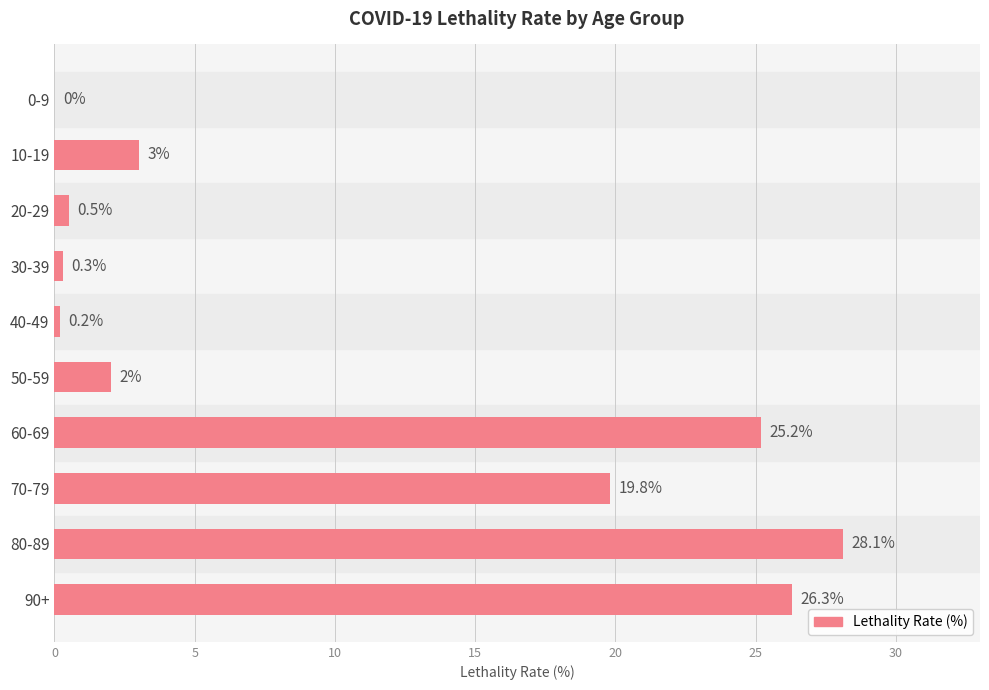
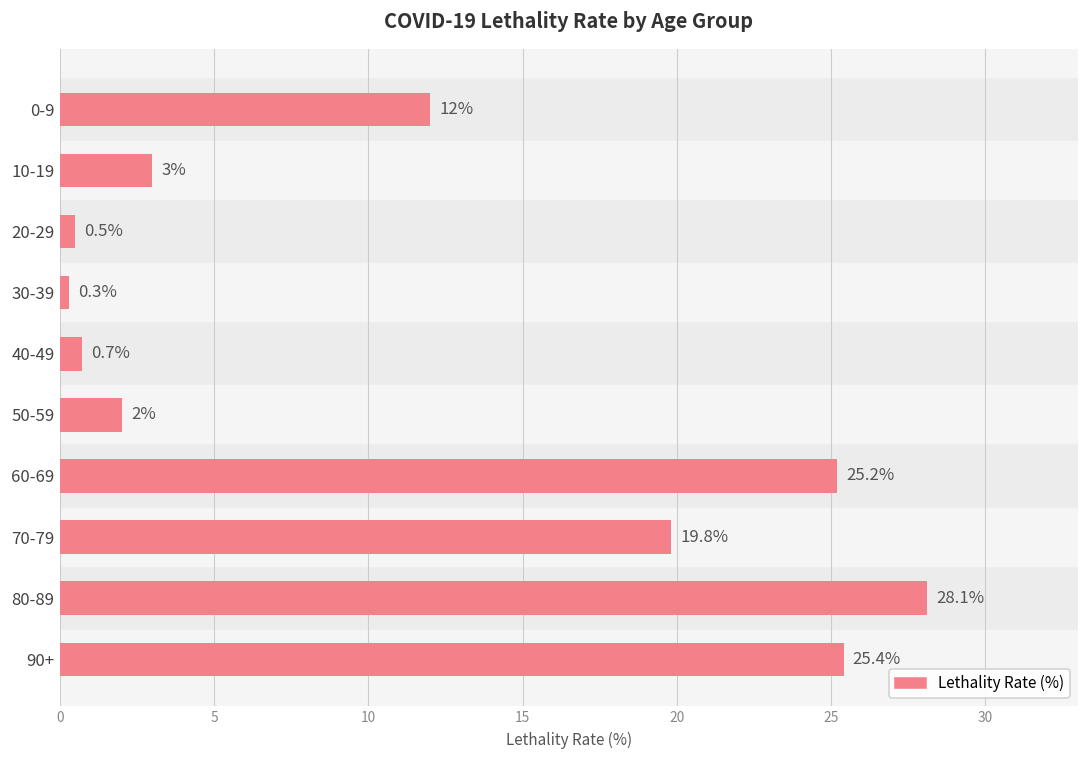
  {
-   "0-9": "0%",
+   "0-9": "12%",
    "10-19": "3%",
    "20-29": "0.5%",
    "30-39": "0.3%",
-   "40-49": "0.2%",
+   "40-49": "0.7%",
    "50-59": "2%",
    "60-69": "25.2%",
    "70-79": "19.8%",
    "80-89": "28.1%",
-   "90+": "26.3%"
+   "90+": "25.4%"
  }
